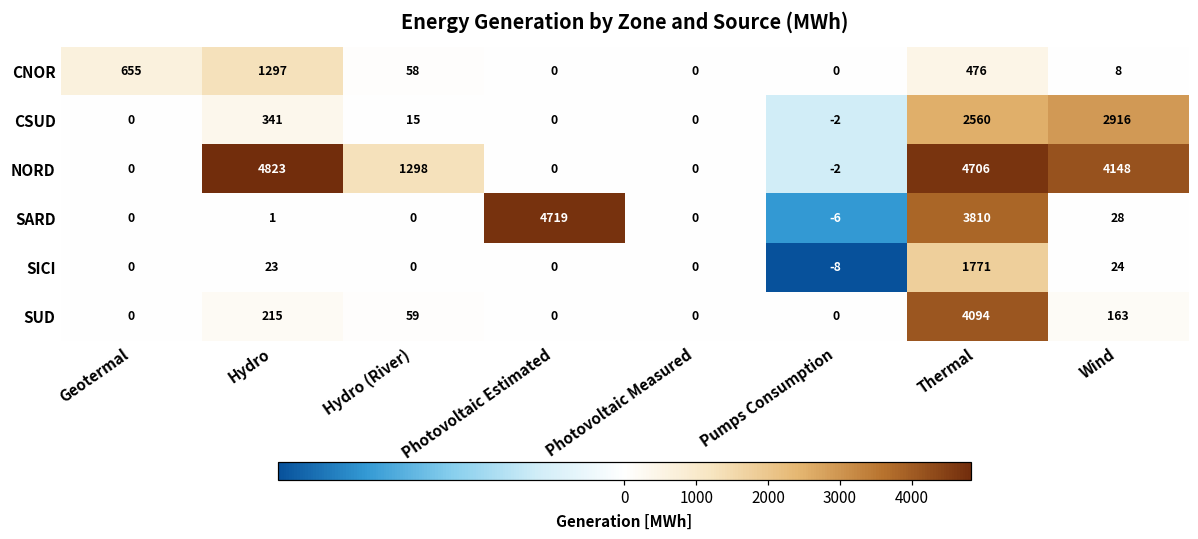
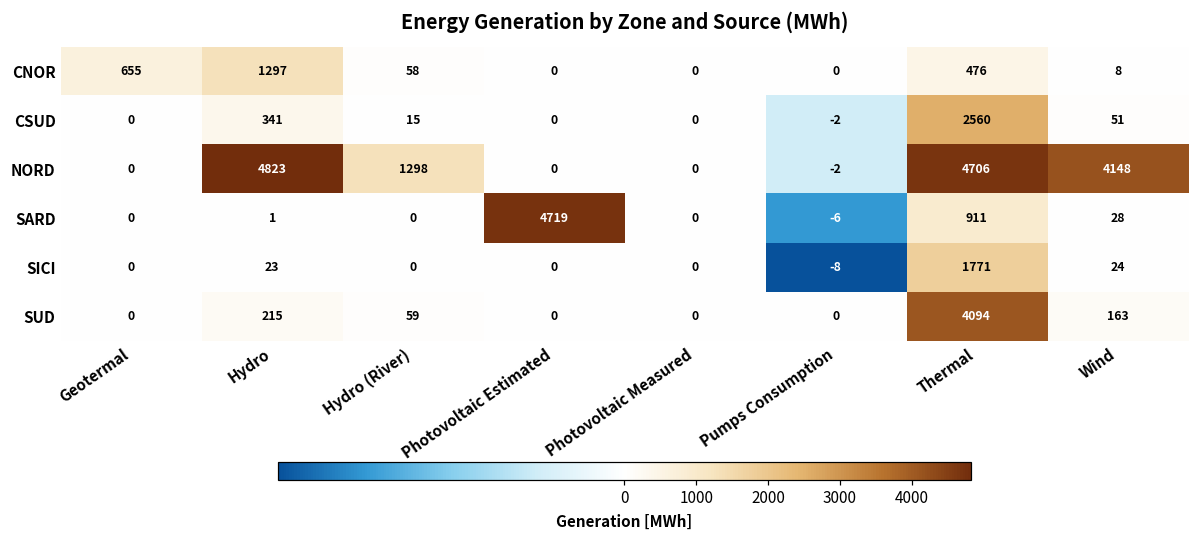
  {
    "CNOR": {
      "Geotermal": 655,
      "Hydro": 1297,
      "Hydro (River)": 58,
      "Photovoltaic Estimated": 0,
      "Photovoltaic Measured": 0,
      "Pumps Consumption": 0,
      "Thermal": 476,
      "Wind": 8
    },
    "CSUD": {
      "Geotermal": 0,
      "Hydro": 341,
      "Hydro (River)": 15,
      "Photovoltaic Estimated": 0,
      "Photovoltaic Measured": 0,
      "Pumps Consumption": -2,
      "Thermal": 2560,
-     "Wind": 2916
+     "Wind": 51
    },
    "NORD": {
      "Geotermal": 0,
      "Hydro": 4823,
      "Hydro (River)": 1298,
      "Photovoltaic Estimated": 0,
      "Photovoltaic Measured": 0,
      "Pumps Consumption": -2,
      "Thermal": 4706,
      "Wind": 4148
    },
    "SARD": {
      "Geotermal": 0,
      "Hydro": 1,
      "Hydro (River)": 0,
      "Photovoltaic Estimated": 4719,
      "Photovoltaic Measured": 0,
      "Pumps Consumption": -6,
-     "Thermal": 3810,
+     "Thermal": 911,
      "Wind": 28
    },
    "SICI": {
      "Geotermal": 0,
      "Hydro": 23,
      "Hydro (River)": 0,
      "Photovoltaic Estimated": 0,
      "Photovoltaic Measured": 0,
      "Pumps Consumption": -8,
      "Thermal": 1771,
      "Wind": 24
    },
    "SUD": {
      "Geotermal": 0,
      "Hydro": 215,
      "Hydro (River)": 59,
      "Photovoltaic Estimated": 0,
      "Photovoltaic Measured": 0,
      "Pumps Consumption": 0,
      "Thermal": 4094,
      "Wind": 163
    }
  }
